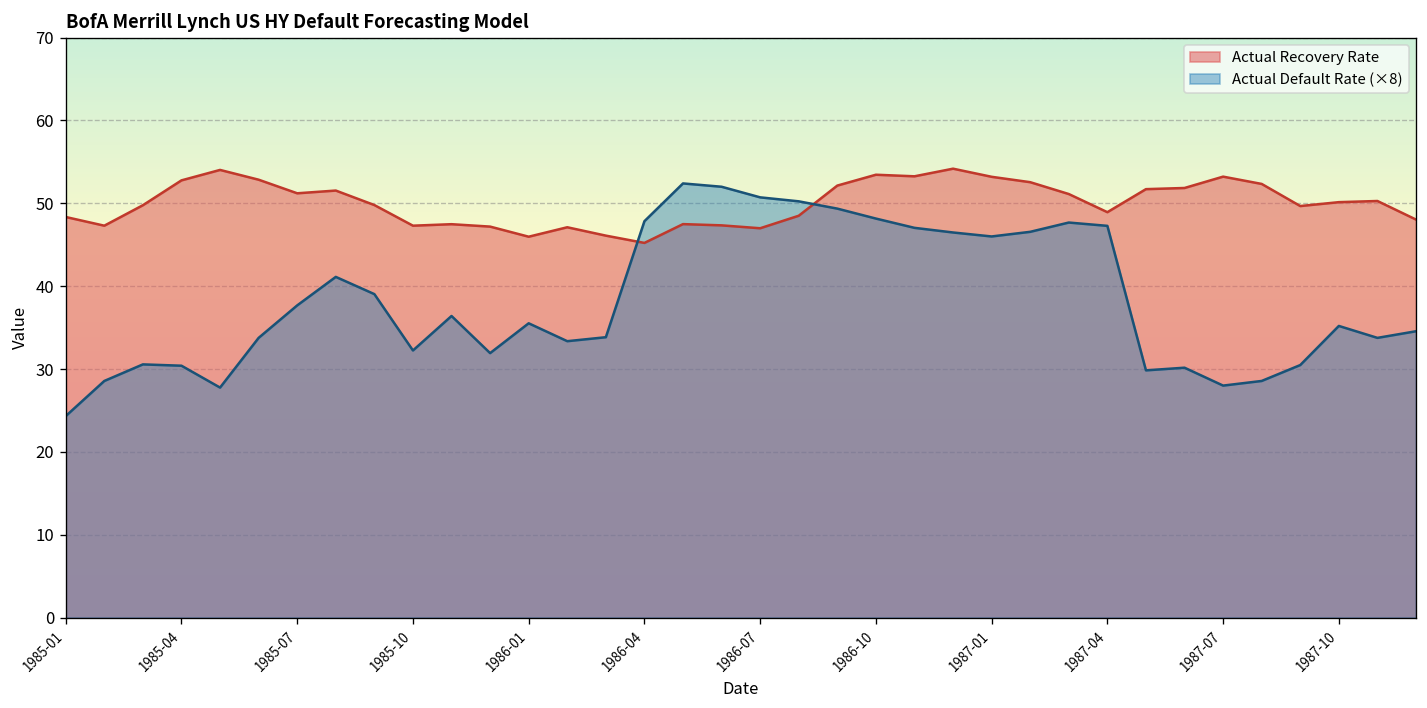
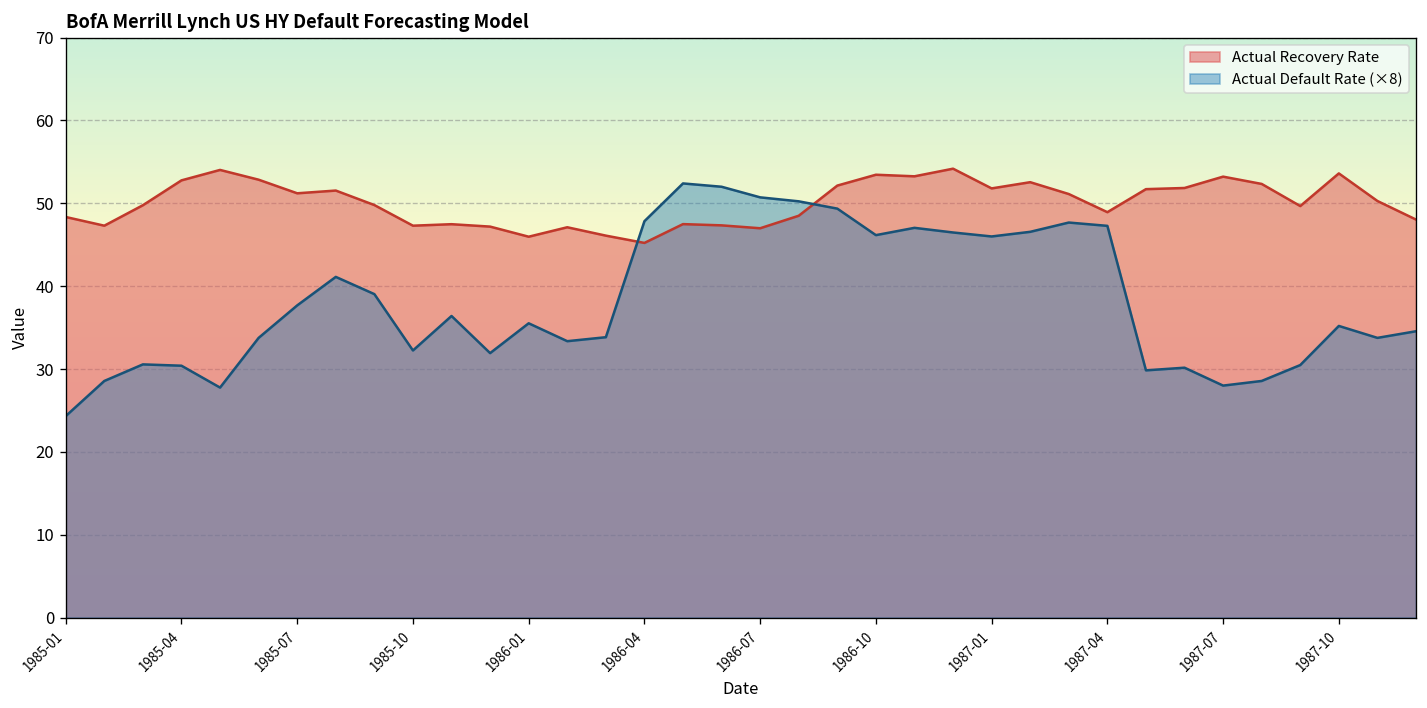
  {
    "Actual Recovery Rate": {
      "1985-01": 48,
      "1985-04": 53,
      "1985-07": 51,
      "1985-10": 47,
      "1986-01": 46,
      "1986-04": 45,
      "1986-07": 47,
      "1986-10": 53,
-     "1987-01": 53,
+     "1987-01": 52,
      "1987-04": 49,
      "1987-07": 53,
-     "1987-10": 50
+     "1987-10": 54
    },
    "Actual Default Rate (×8)": {
      "1985-01": 24,
      "1985-04": 30,
      "1985-07": 38,
      "1985-10": 32,
      "1986-01": 36,
      "1986-04": 48,
      "1986-07": 51,
-     "1986-10": 48,
+     "1986-10": 46,
      "1987-01": 46,
      "1987-04": 47,
      "1987-07": 28,
      "1987-10": 35
    }
  }
